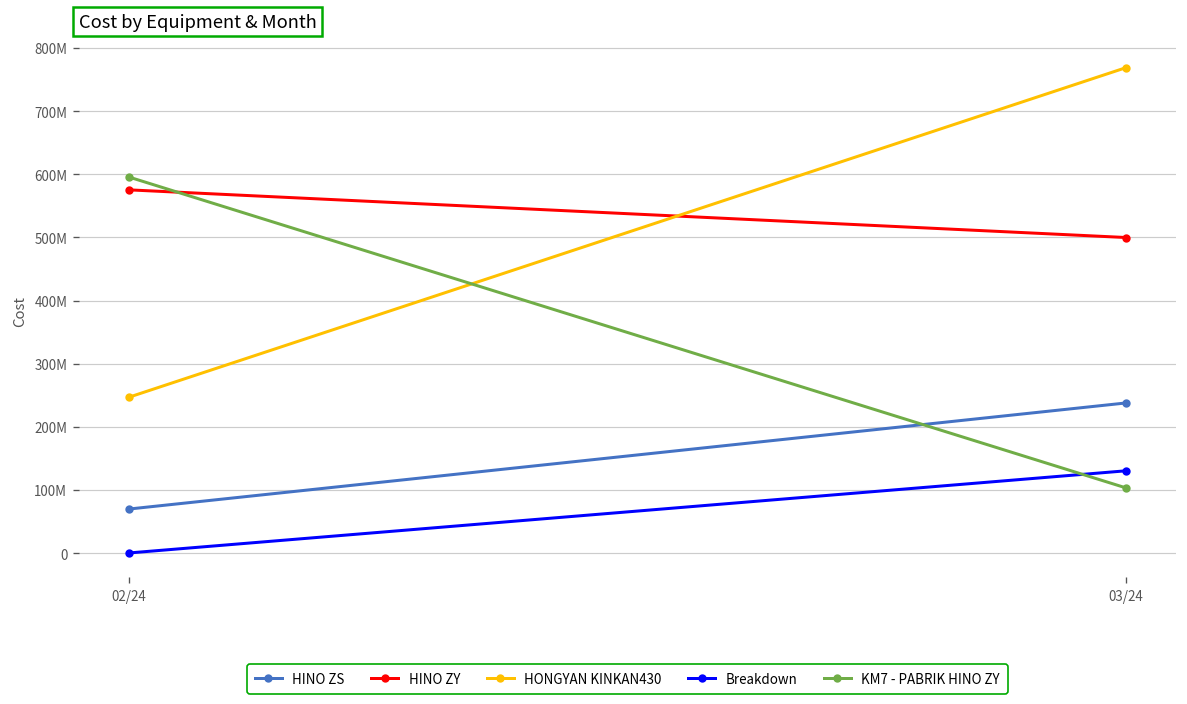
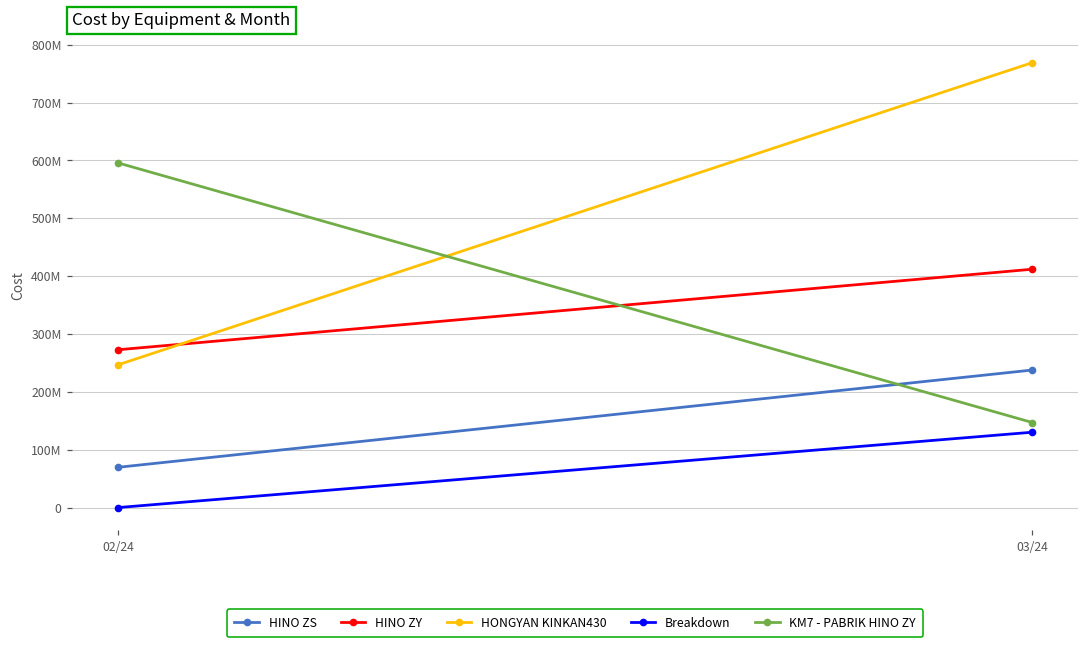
  {
    "HINO ZS": {
      "02/24": 70000000,
      "03/24": 240000000
    },
    "HINO ZY": {
-     "02/24": 580000000,
-     "03/24": 500000000
+     "02/24": 270000000,
+     "03/24": 410000000
    },
    "HONGYAN KINKAN430": {
      "02/24": 250000000,
      "03/24": 770000000
    },
    "Breakdown": {
      "02/24": 0,
      "03/24": 130000000
    },
    "KM7 - PABRIK HINO ZY": {
      "02/24": 600000000,
-     "03/24": 100000000
+     "03/24": 150000000
    }
  }
